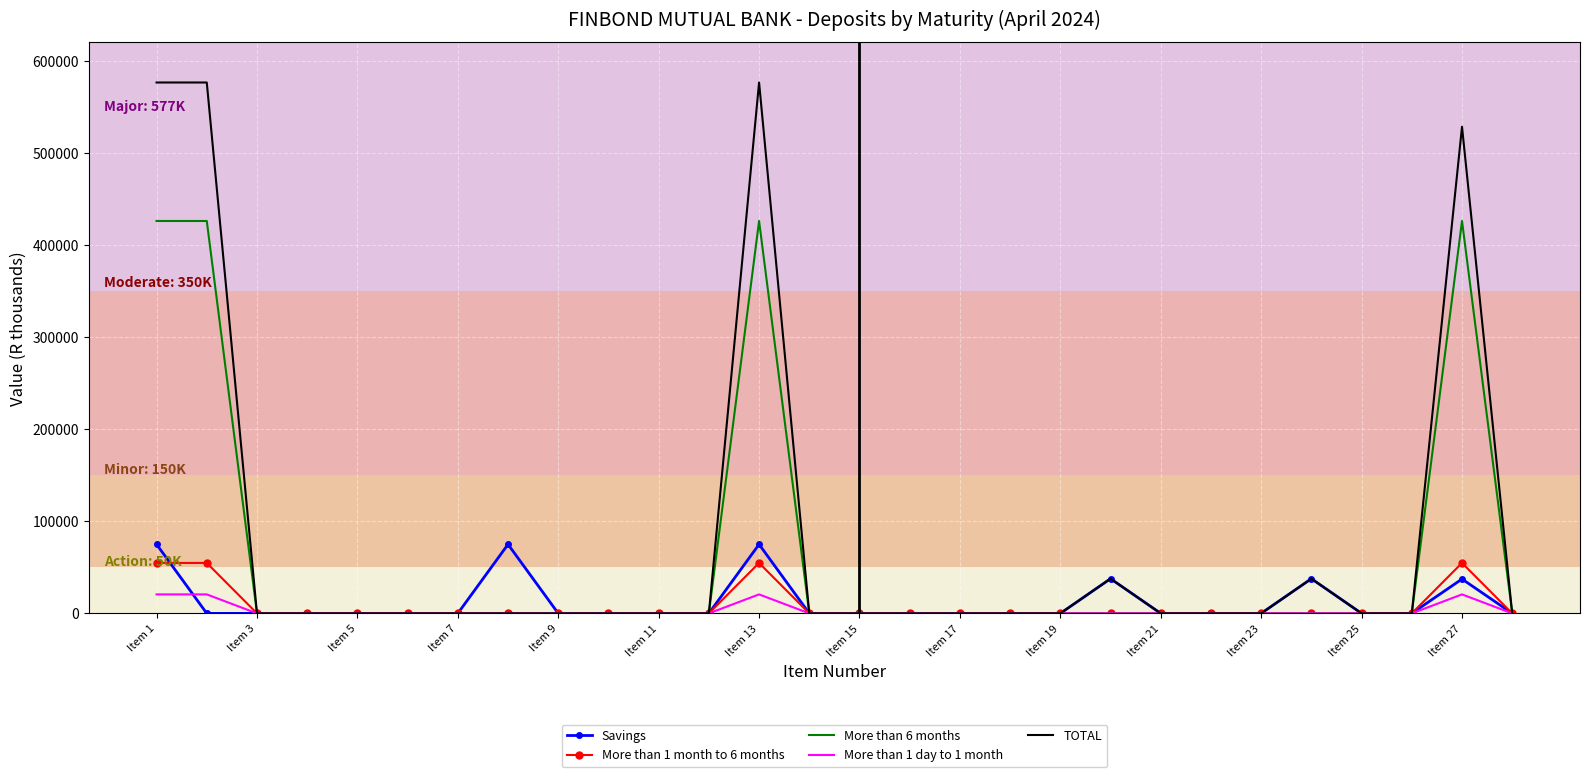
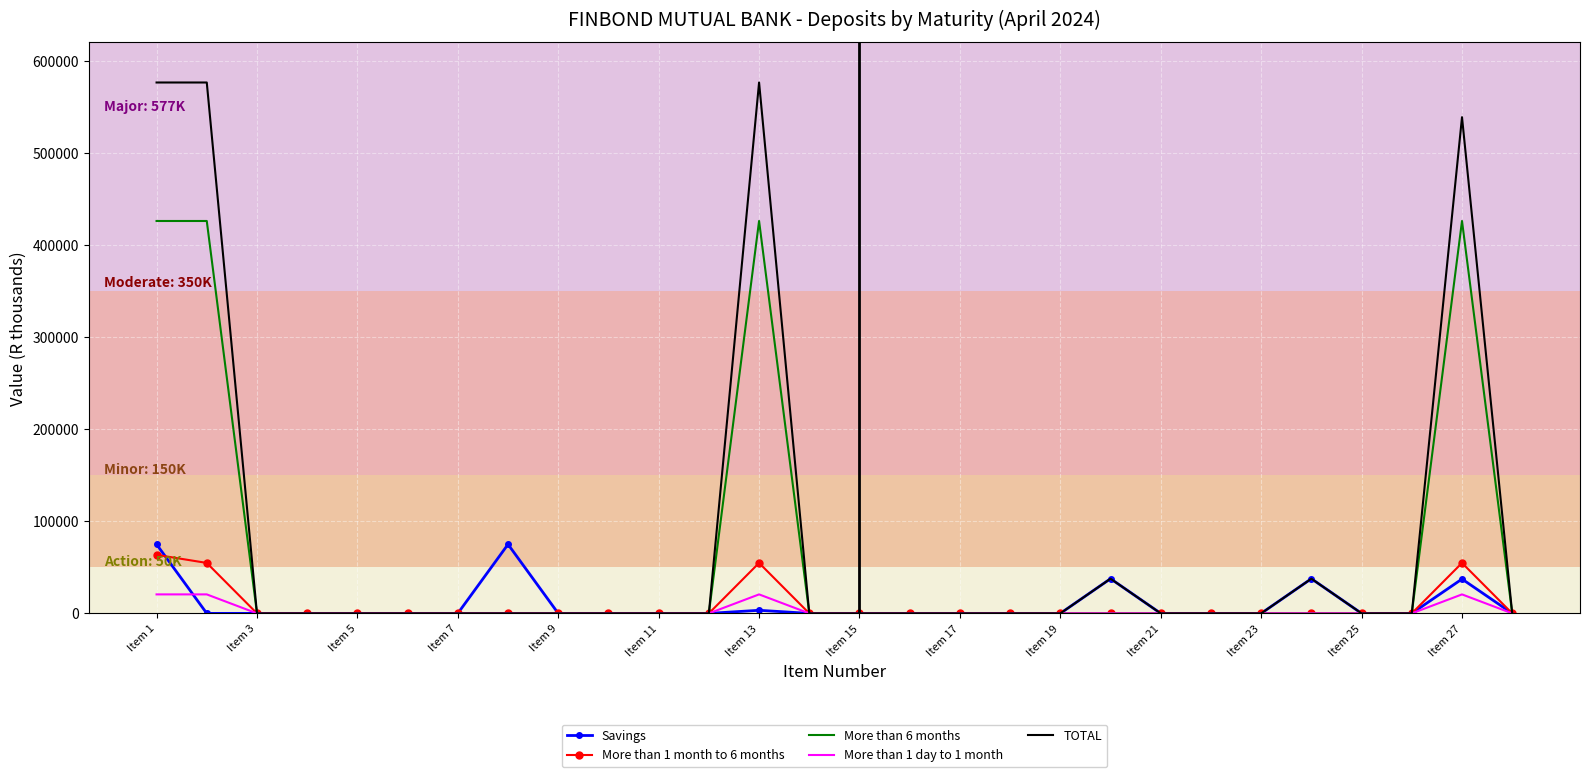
  {
    "Savings": {
      "Item 1": 70000,
-     "Item 13": 70000,
+     "Item 13": 0,
      "Item 27": 40000
    },
    "More than 1 month to 6 months": {
-     "Item 1": 50000,
+     "Item 1": 60000,
      "Item 13": 50000,
      "Item 27": 50000
    },
    "More than 6 months": {
      "Item 1": 430000,
      "Item 13": 430000,
      "Item 27": 430000
    },
    "More than 1 day to 1 month": {
      "Item 1": 20000,
      "Item 13": 20000,
      "Item 27": 20000
    },
    "TOTAL": {
      "Item 13": 580000,
-     "Item 27": 530000
+     "Item 27": 540000
    }
  }
